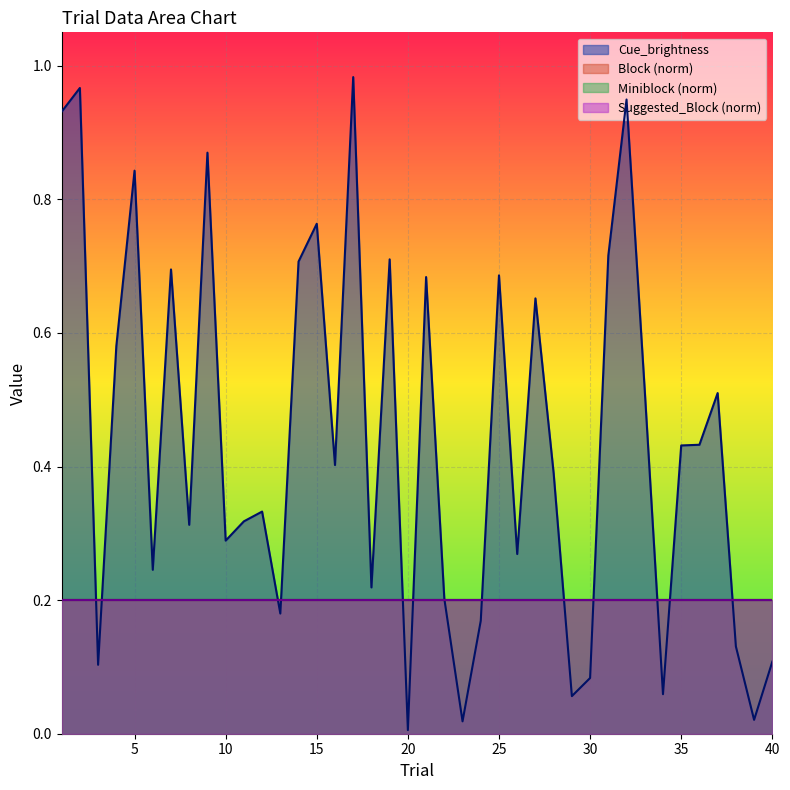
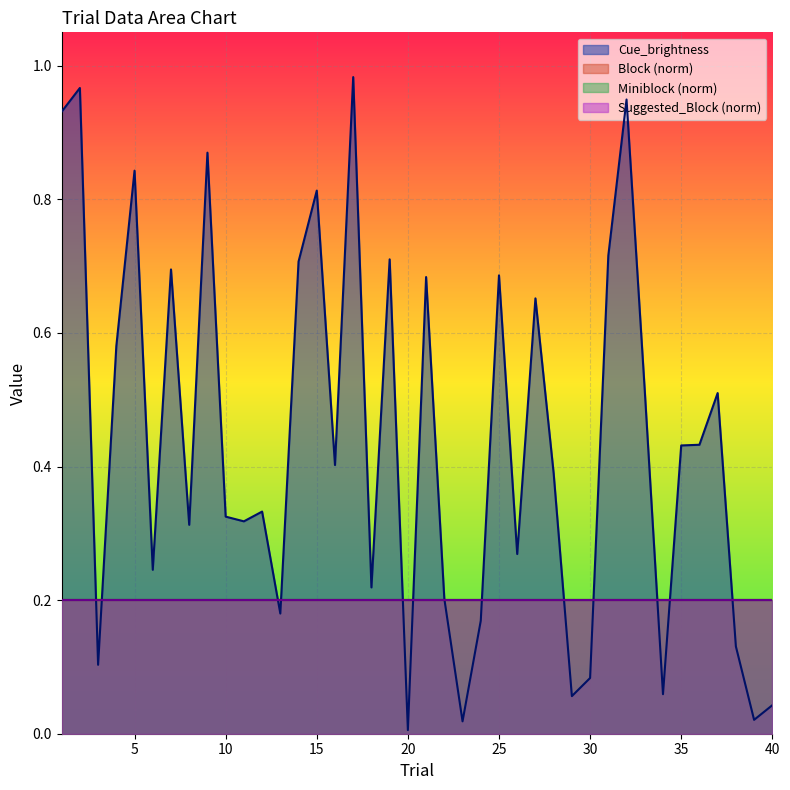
  {
    "Cue_brightness": {
      "5": 0.84,
-     "10": 0.29,
-     "15": 0.76,
+     "10": 0.32,
+     "15": 0.81,
      "20": 0.01,
      "25": 0.69,
      "30": 0.08,
      "35": 0.43,
-     "40": 0.11
+     "40": 0.04
    },
    "Suggested_Block (norm)": {
      "5": 0.20,
      "10": 0.20,
      "15": 0.20,
      "20": 0.20,
      "25": 0.20,
      "30": 0.20,
      "35": 0.20,
      "40": 0.20
    }
  }
